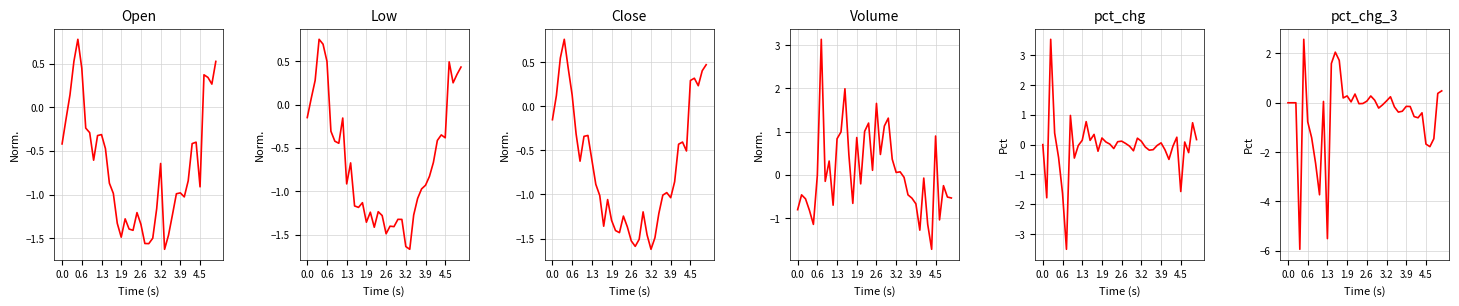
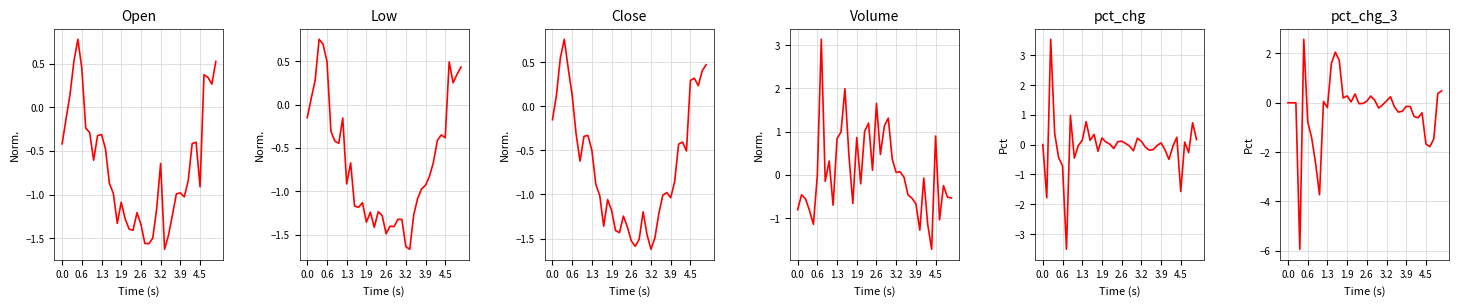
  {
    "Open": {
      "0.0": -0.4,
      "0.6": 0.4,
      "1.3": -0.3,
-     "1.9": -1.5,
+     "1.9": -1.1,
      "2.6": -1.3,
      "3.2": -0.6,
      "3.9": -1.0,
      "4.5": -0.9
    },
    "Low": {
      "0.0": -0.2,
      "0.6": 0.5,
      "1.3": -0.9,
      "1.9": -1.4,
      "2.6": -1.5,
      "3.2": -1.6,
      "3.9": -0.9,
      "4.5": -0.4
    },
    "Close": {
      "0.0": -0.2,
      "0.6": 0.1,
-     "1.3": -0.6,
-     "1.9": -1.3,
+     "1.3": -0.5,
+     "1.9": -1.2,
      "2.6": -1.5,
      "3.2": -1.6,
      "3.9": -1.0,
      "4.5": 0.3
    },
    "Volume": {
      "0.0": -0.8,
      "0.6": 0.0,
      "1.3": 0.8,
      "1.9": 0.9,
      "2.6": 1.7,
      "3.2": 0.1,
      "3.9": -0.7,
      "4.5": 0.9
    },
    "pct_chg": {
      "0.0": 0.0,
-     "0.6": -1.6,
+     "0.6": -0.7,
      "1.3": 0.1,
      "1.9": 0.2,
      "2.6": 0.1,
      "3.2": 0.1,
      "3.9": 0.1,
      "4.5": -1.6
    },
    "pct_chg_3": {
      "0.0": 0.0,
      "0.6": -0.8,
-     "1.3": -5.5,
+     "1.3": -0.2,
      "1.9": 0.3,
      "2.6": 0.1,
      "3.2": 0.1,
      "3.9": -0.1,
      "4.5": -1.7
    }
  }
